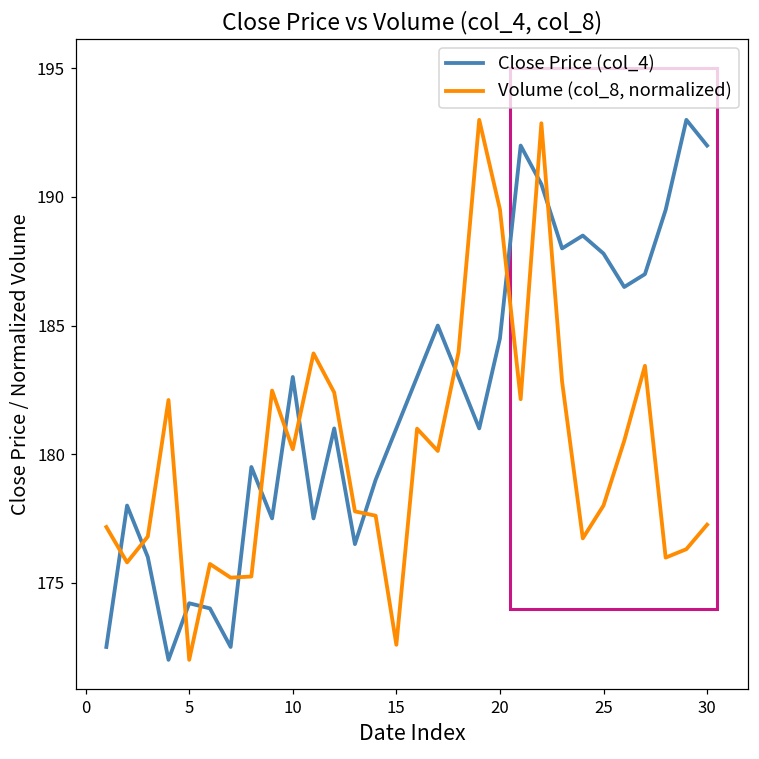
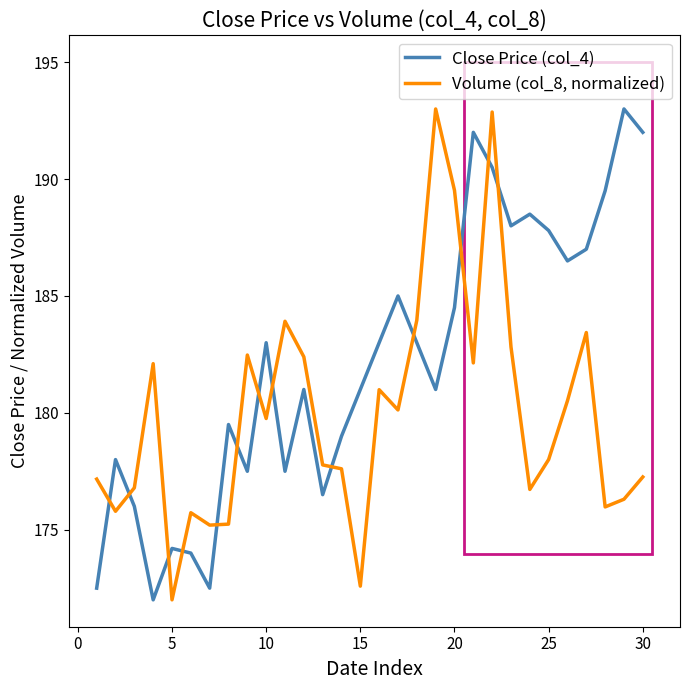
  {
    "Close Price (col_4)": {
      "5": 174.2,
      "10": 183.0,
      "15": 181.0,
      "20": 184.5,
      "25": 187.8,
      "30": 192.0
    },
    "Volume (col_8, normalized)": {
      "5": 172.0,
-     "10": 180.2,
+     "10": 179.8,
      "15": 172.6,
      "20": 189.5,
      "25": 178.0,
      "30": 177.3
    }
  }
